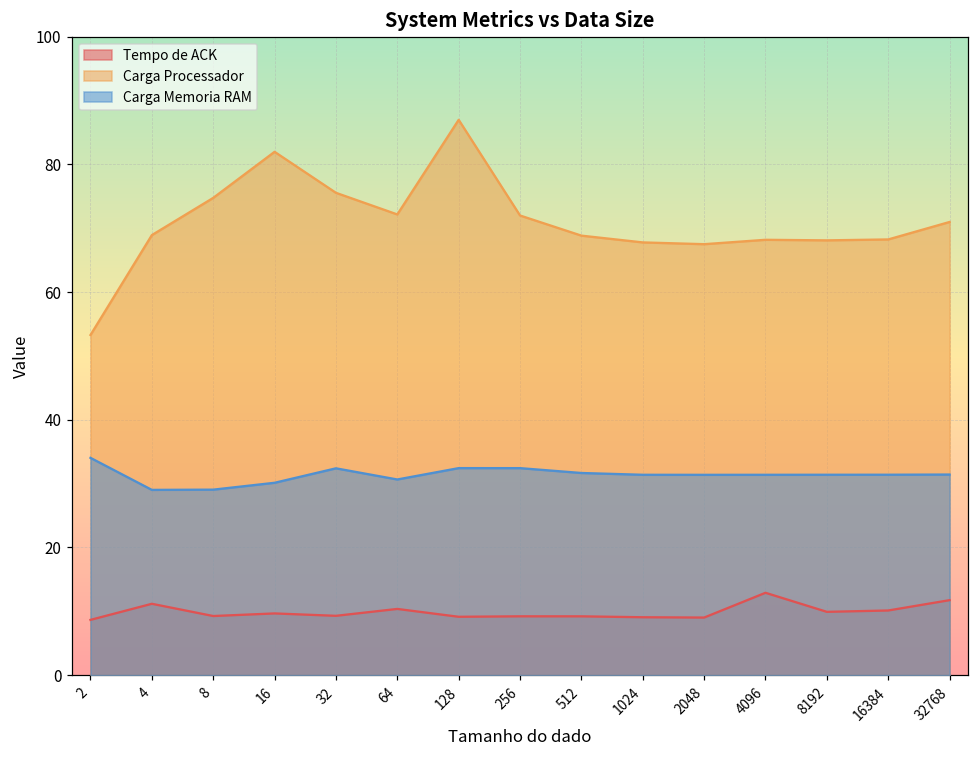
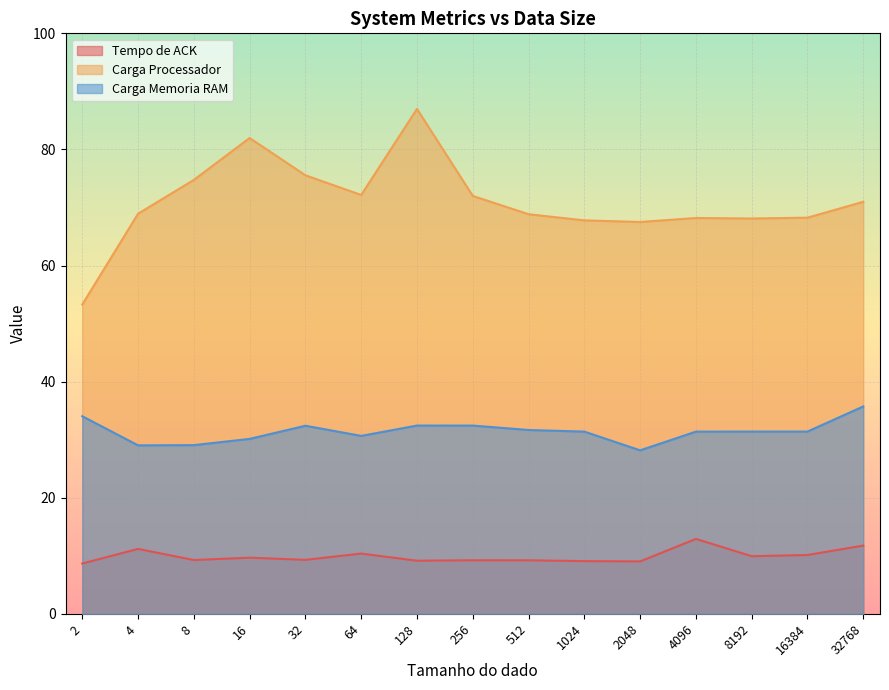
  {
    "Tempo de ACK": {
      "2": 9,
      "4": 11,
      "8": 9,
      "16": 10,
      "32": 9,
      "64": 10,
      "128": 9,
      "256": 9,
      "512": 9,
      "1024": 9,
      "2048": 9,
      "4096": 13,
      "8192": 10,
      "16384": 10,
      "32768": 12
    },
    "Carga Processador": {
      "2": 53,
      "4": 69,
      "8": 75,
      "16": 82,
      "32": 76,
      "64": 72,
      "128": 87,
      "256": 72,
      "512": 69,
      "1024": 68,
      "2048": 67,
      "4096": 68,
      "8192": 68,
      "16384": 68,
      "32768": 71
    },
    "Carga Memoria RAM": {
      "2": 34,
      "4": 29,
      "8": 29,
      "16": 30,
      "32": 32,
      "64": 31,
      "128": 32,
      "256": 32,
      "512": 32,
      "1024": 31,
-     "2048": 31,
+     "2048": 28,
      "4096": 31,
      "8192": 31,
      "16384": 31,
-     "32768": 31
+     "32768": 36
    }
  }
